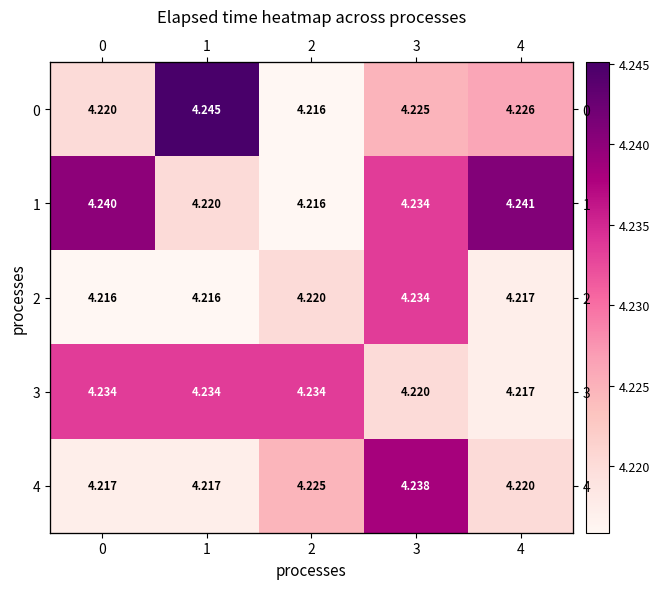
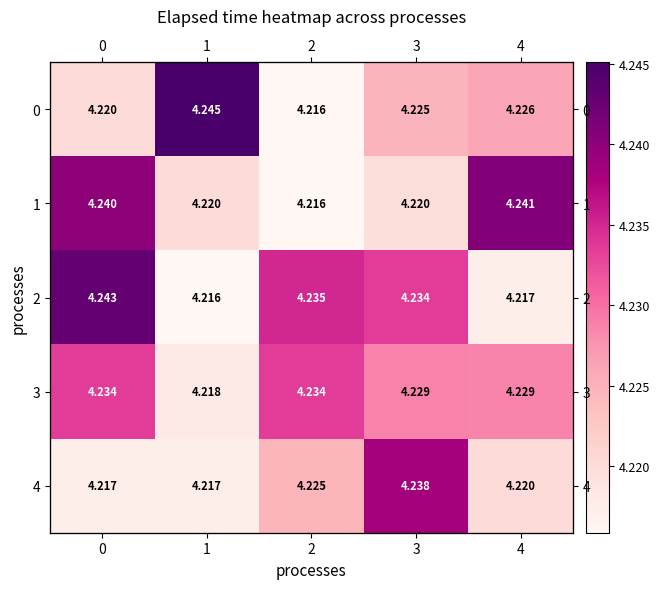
  {
    "0": {
      "0": 4.220,
      "1": 4.245,
      "2": 4.216,
      "3": 4.225,
      "4": 4.226
    },
    "1": {
      "0": 4.240,
      "1": 4.220,
      "2": 4.216,
-     "3": 4.234,
+     "3": 4.220,
      "4": 4.241
    },
    "2": {
-     "0": 4.216,
+     "0": 4.243,
      "1": 4.216,
-     "2": 4.220,
+     "2": 4.235,
      "3": 4.234,
      "4": 4.217
    },
    "3": {
      "0": 4.234,
-     "1": 4.234,
+     "1": 4.218,
      "2": 4.234,
-     "3": 4.220,
-     "4": 4.217
+     "3": 4.229,
+     "4": 4.229
    },
    "4": {
      "0": 4.217,
      "1": 4.217,
      "2": 4.225,
      "3": 4.238,
      "4": 4.220
    }
  }
